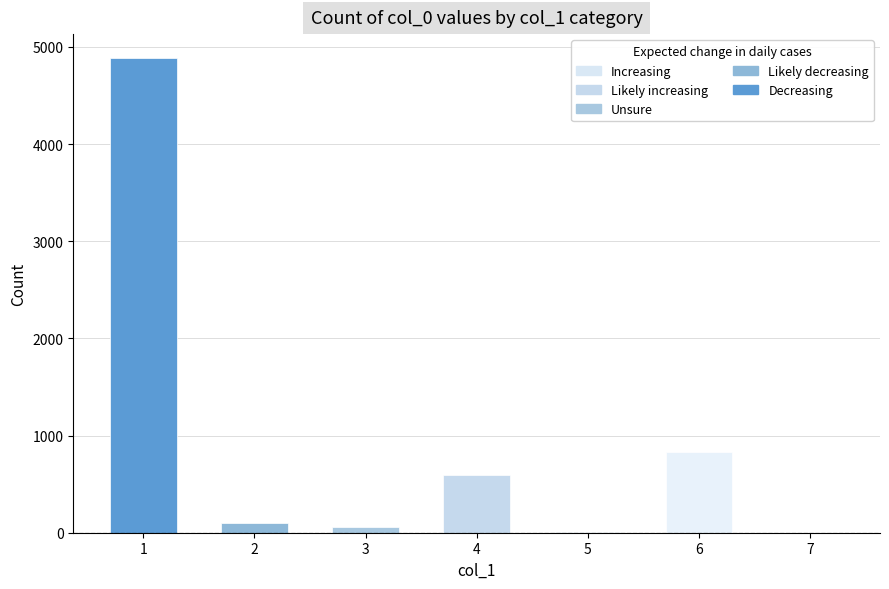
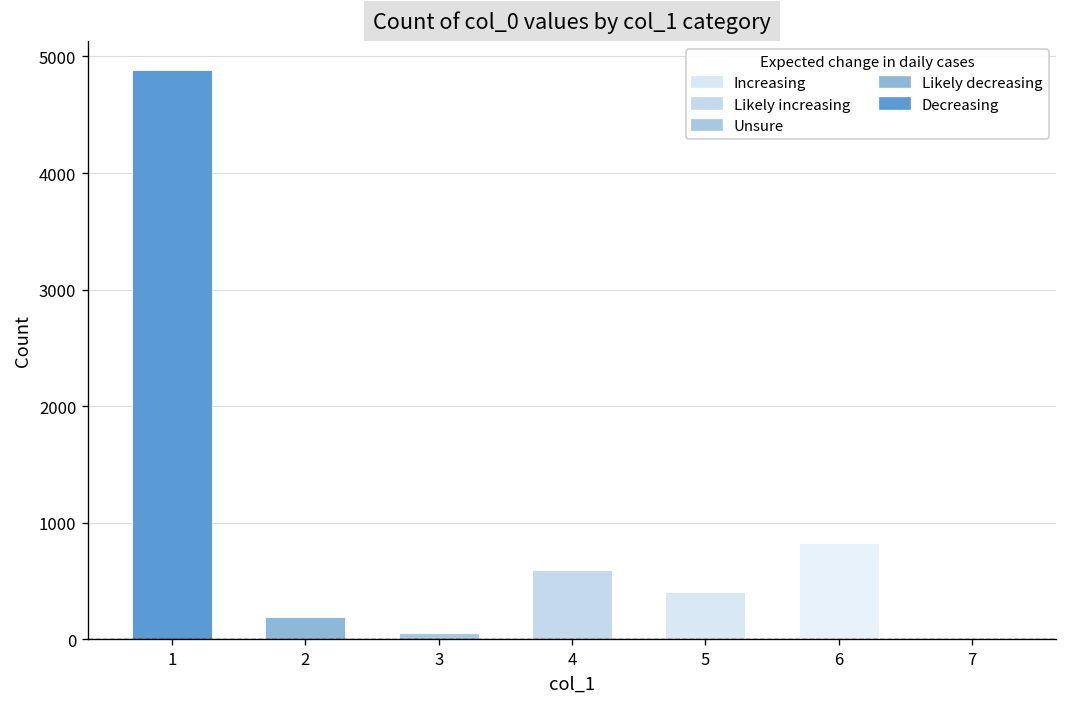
  {
    "1": 4900,
-   "2": 100,
+   "2": 200,
    "3": 100,
    "4": 600,
-   "5": 0,
+   "5": 400,
    "6": 800
  }
